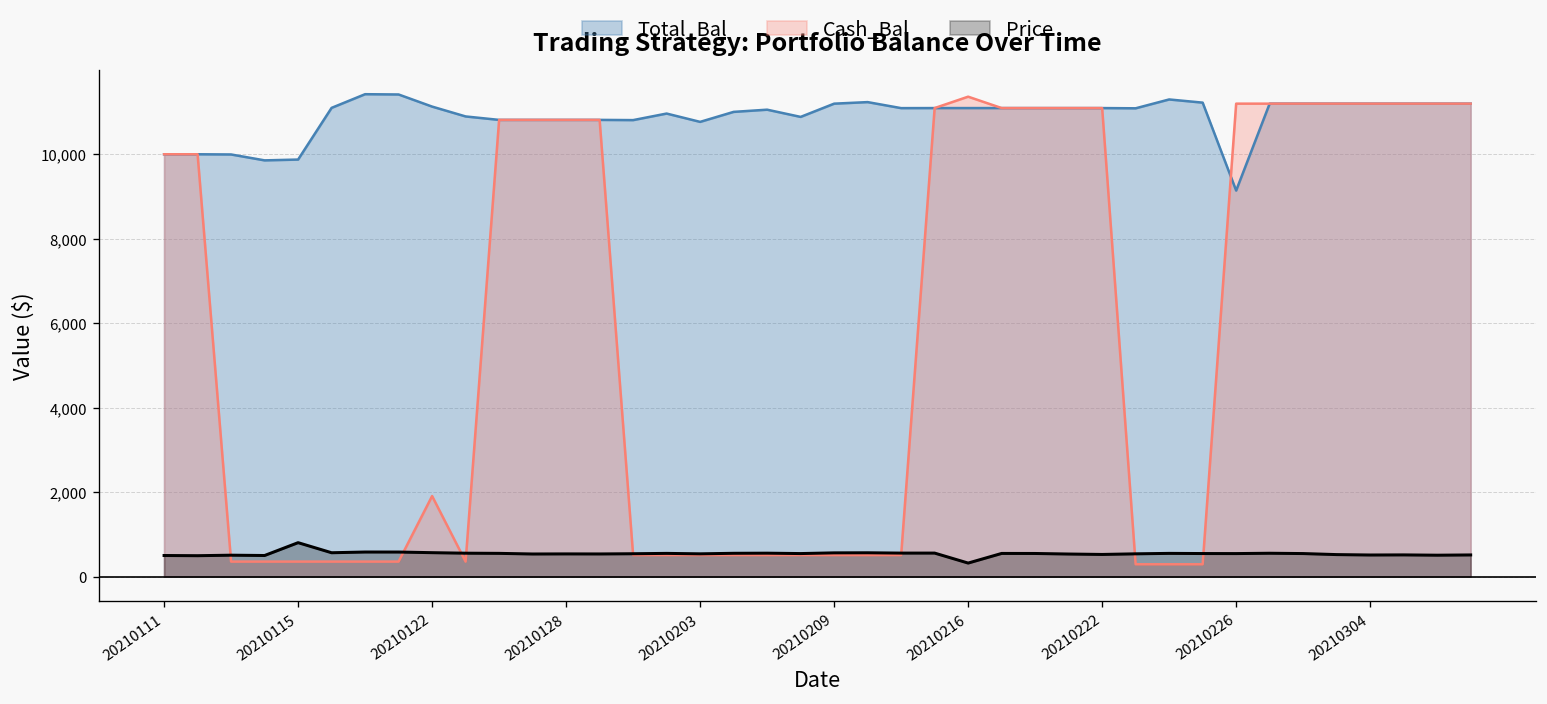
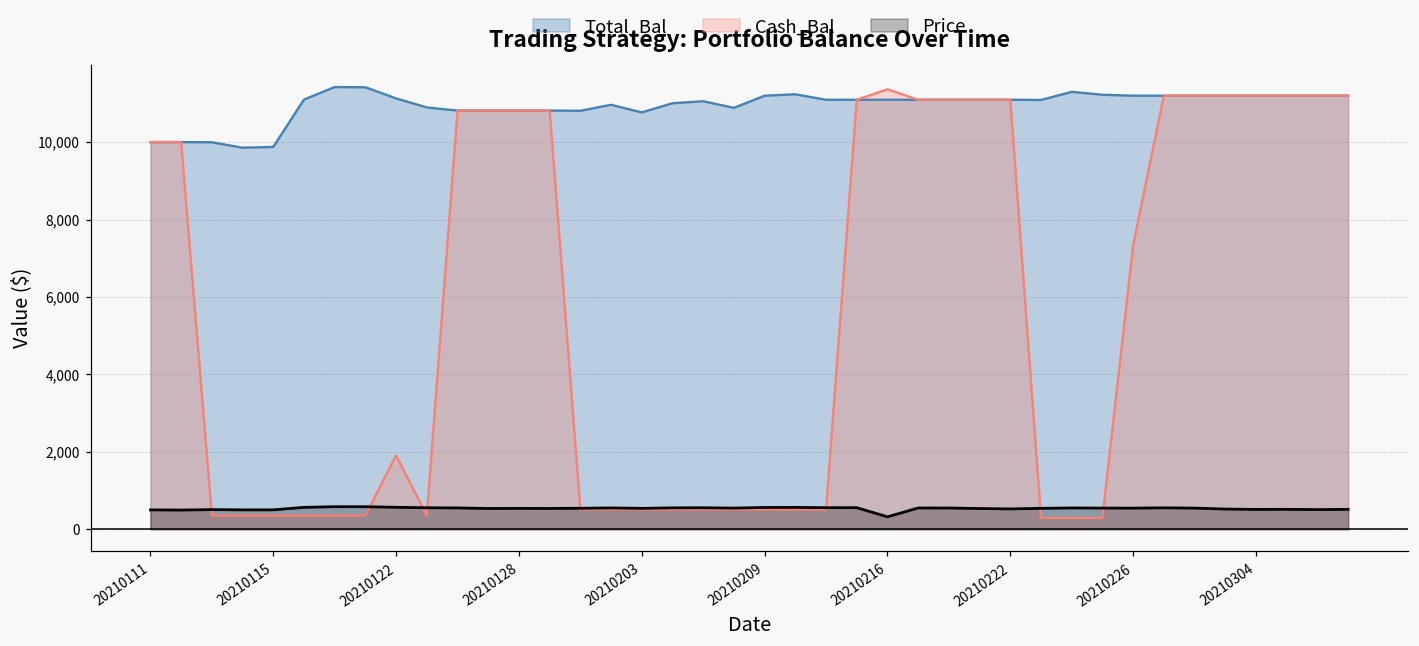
  {
    "Total_Bal": {
      "20210115": "9,900",
      "20210122": "11,100",
      "20210203": "10,800",
      "20210209": "11,200",
      "20210216": "11,100",
-     "20210226": "9,100"
+     "20210226": "11,200"
    },
    "Cash_Bal": {
      "20210115": "400",
      "20210122": "1,900",
      "20210216": "11,400",
-     "20210226": "11,200"
+     "20210226": "7,300"
    },
    "Price": {
      "20210111": "500",
-     "20210115": "800",
+     "20210115": "500",
      "20210122": "600",
      "20210128": "500",
      "20210216": "300",
      "20210222": "500",
      "20210226": "500",
      "20210304": "500"
    }
  }
